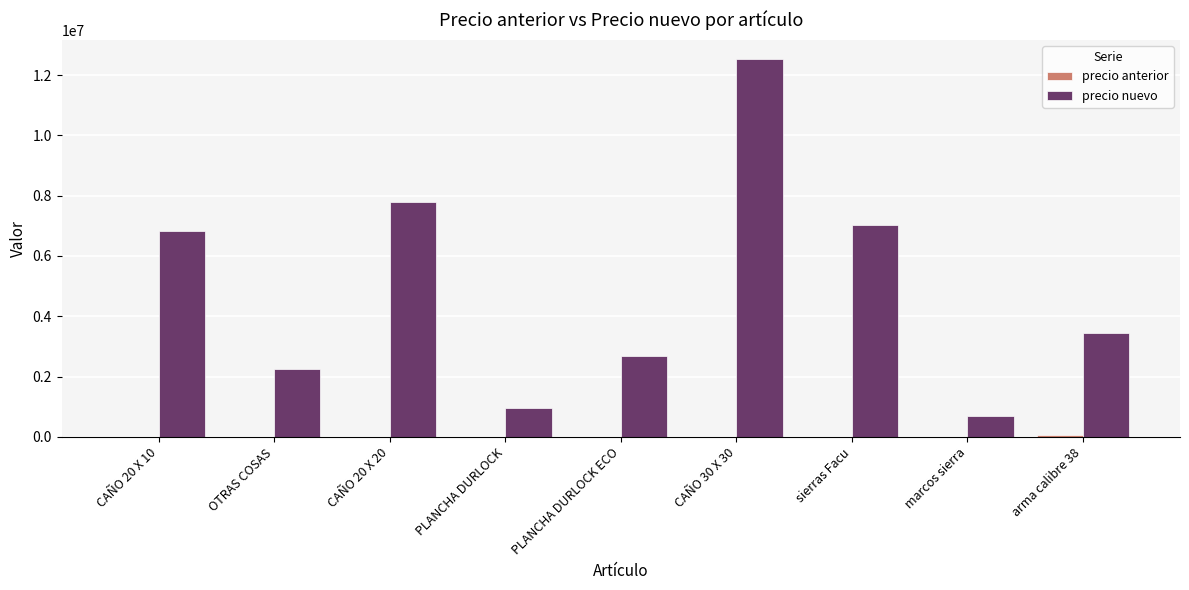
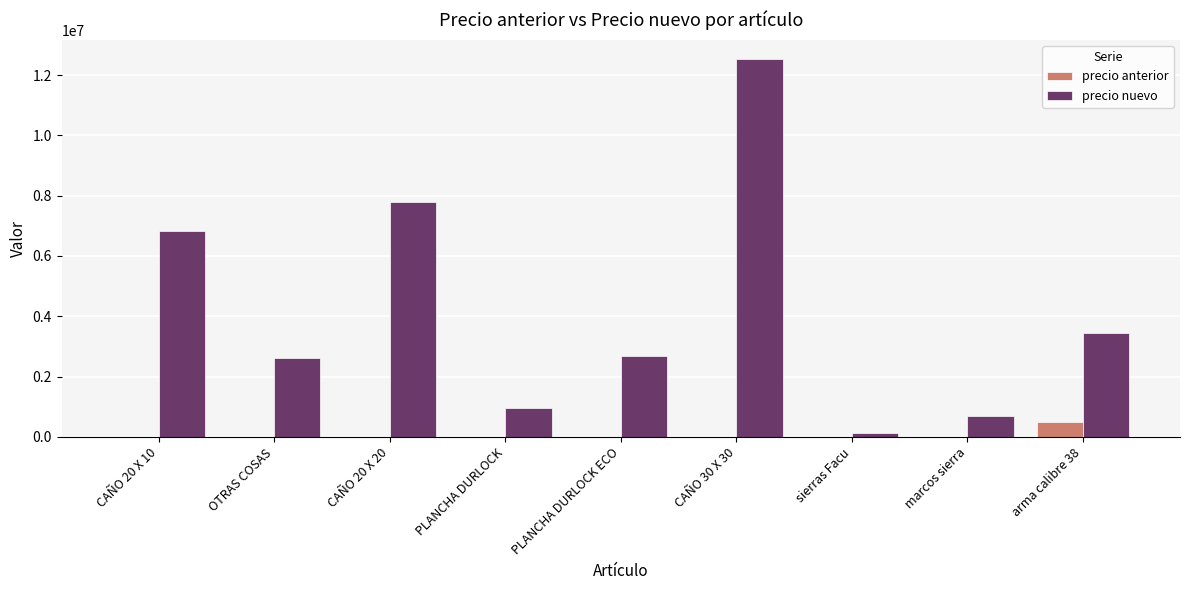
  {
    "precio anterior": {
-     "arma calibre 38": 100000
+     "arma calibre 38": 500000
    },
    "precio nuevo": {
      "CAÑO 20 X 10": 6800000,
-     "OTRAS COSAS": 2200000,
+     "OTRAS COSAS": 2600000,
      "CAÑO 20 X 20": 7800000,
      "PLANCHA DURLOCK": 900000,
      "PLANCHA DURLOCK ECO": 2700000,
      "CAÑO 30 X 30": 12500000,
-     "sierras Facu": 7000000,
+     "sierras Facu": 100000,
      "marcos sierra": 700000,
      "arma calibre 38": 3500000
    }
  }
